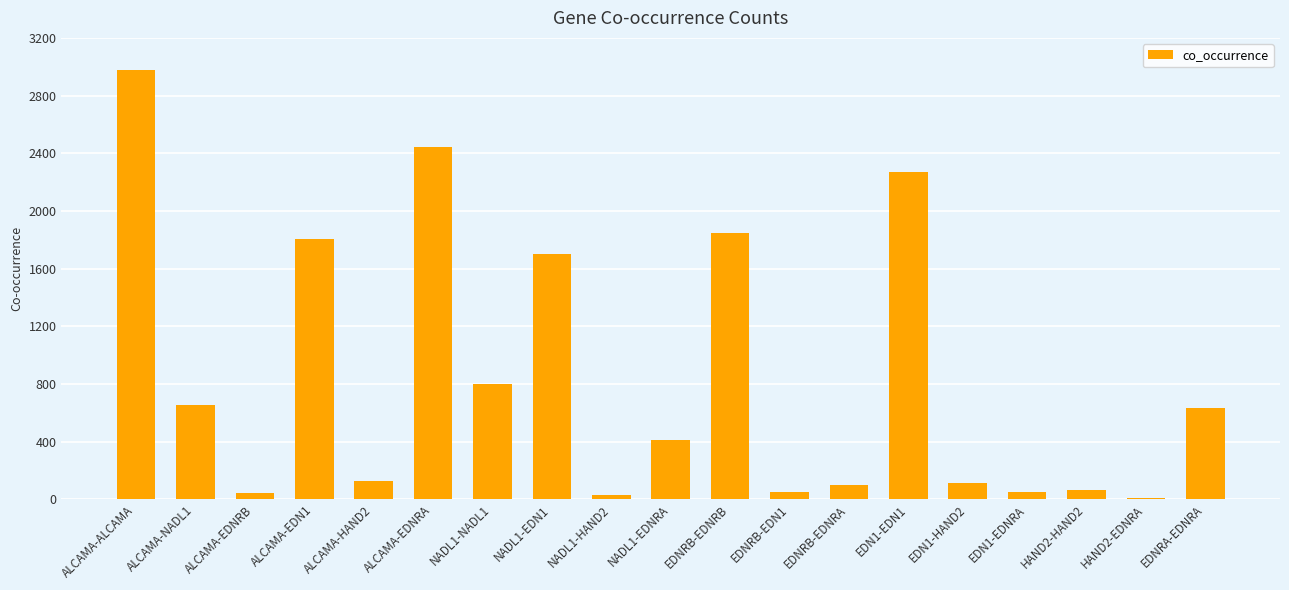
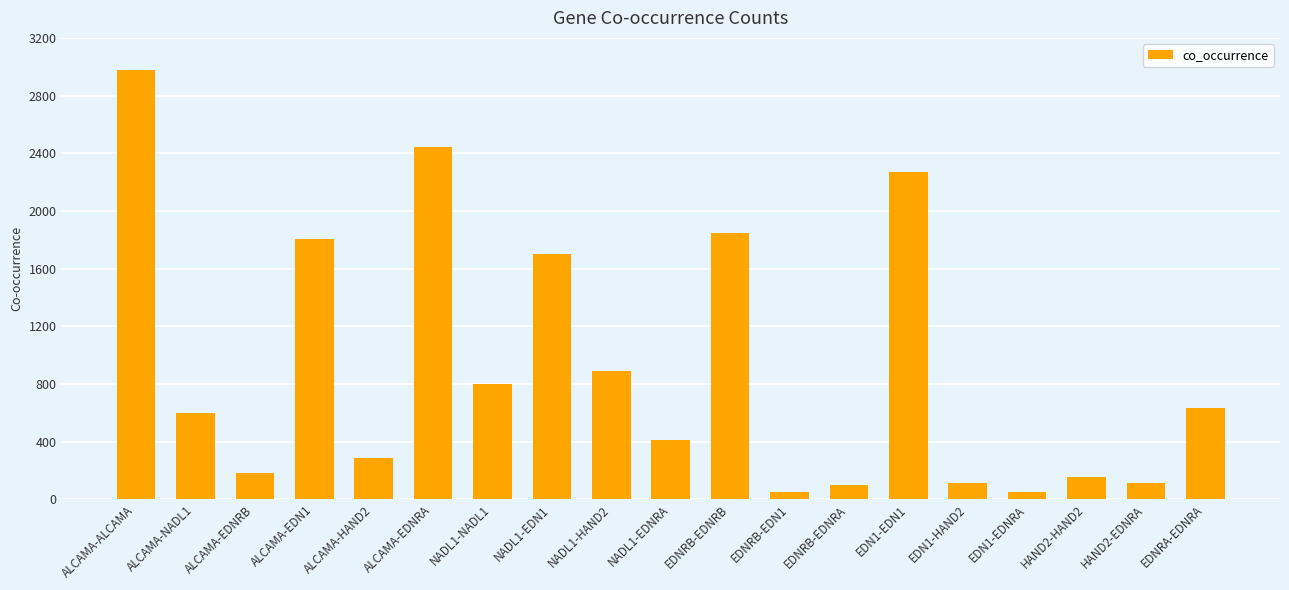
  {
    "ALCAMA-ALCAMA": 2980,
-   "ALCAMA-NADL1": 660,
-   "ALCAMA-EDNRB": 50,
+   "ALCAMA-NADL1": 600,
+   "ALCAMA-EDNRB": 180,
    "ALCAMA-EDN1": 1810,
-   "ALCAMA-HAND2": 130,
+   "ALCAMA-HAND2": 280,
    "ALCAMA-EDNRA": 2440,
    "NADL1-NADL1": 800,
    "NADL1-EDN1": 1700,
-   "NADL1-HAND2": 30,
+   "NADL1-HAND2": 890,
    "NADL1-EDNRA": 410,
    "EDNRB-EDNRB": 1850,
    "EDNRB-EDN1": 50,
    "EDNRB-EDNRA": 100,
    "EDN1-EDN1": 2270,
    "EDN1-HAND2": 110,
    "EDN1-EDNRA": 50,
-   "HAND2-HAND2": 60,
-   "HAND2-EDNRA": 10,
+   "HAND2-HAND2": 150,
+   "HAND2-EDNRA": 110,
    "EDNRA-EDNRA": 630
  }
